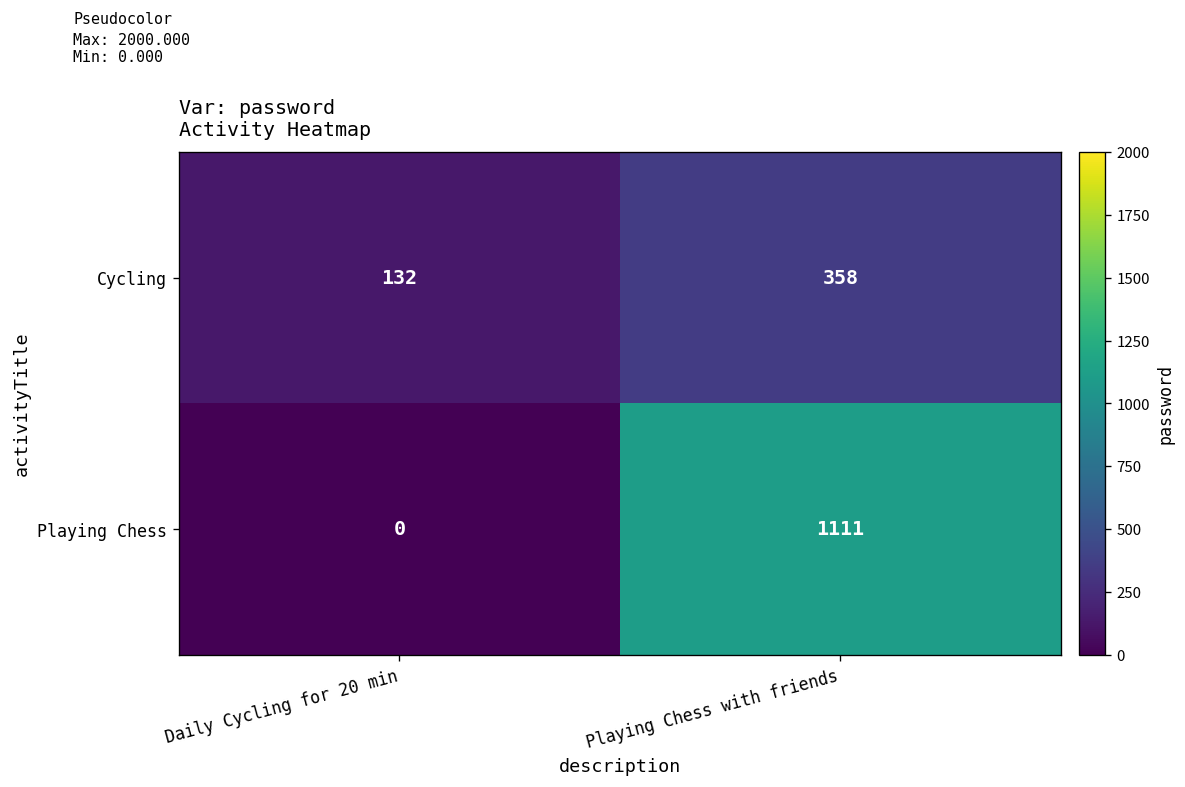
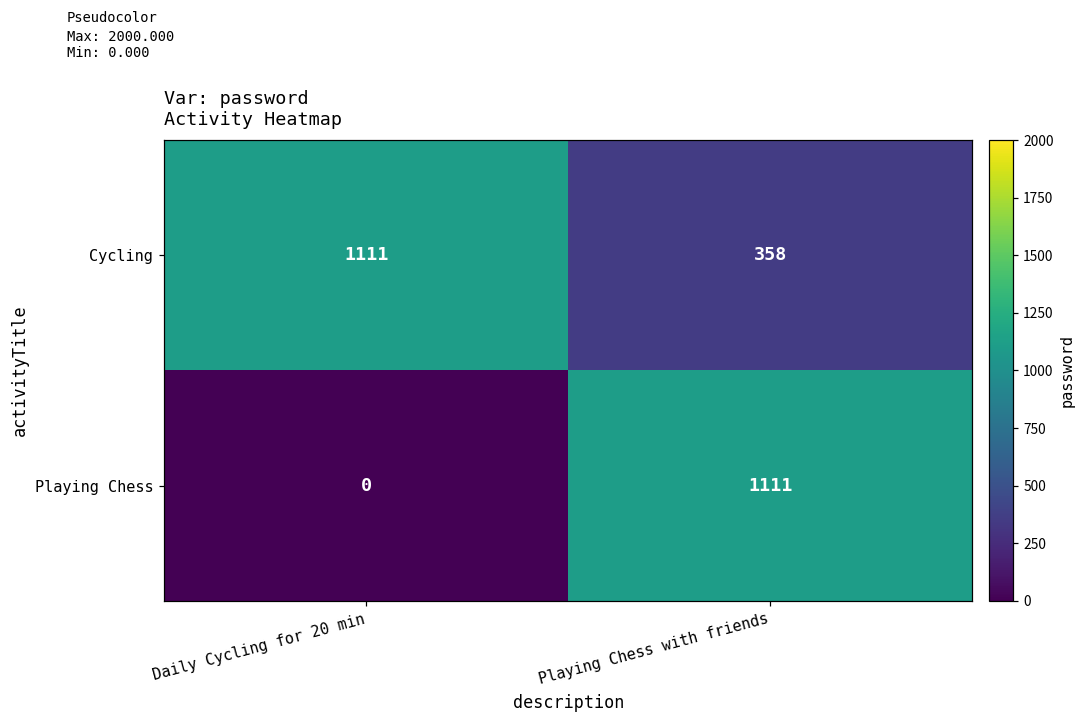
  {
    "Cycling": {
-     "Daily Cycling for 20 min": 132,
+     "Daily Cycling for 20 min": 1111,
      "Playing Chess with friends": 358
    },
    "Playing Chess": {
      "Daily Cycling for 20 min": 0,
      "Playing Chess with friends": 1111
    }
  }
